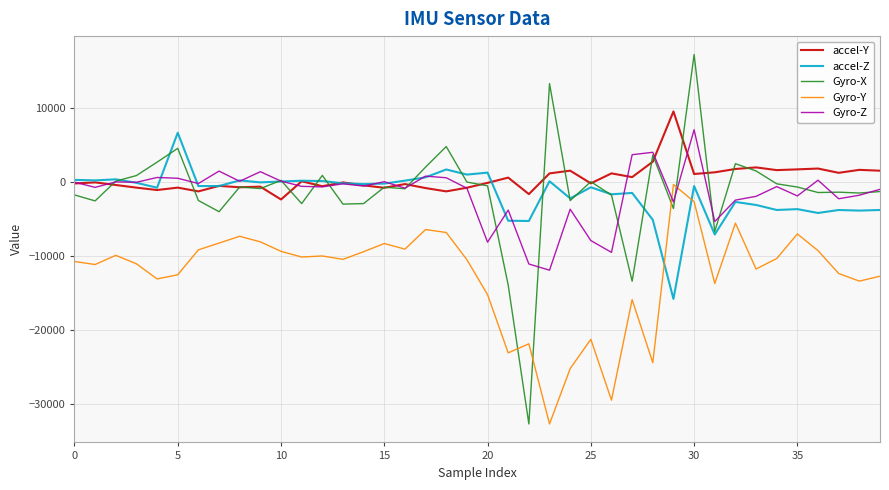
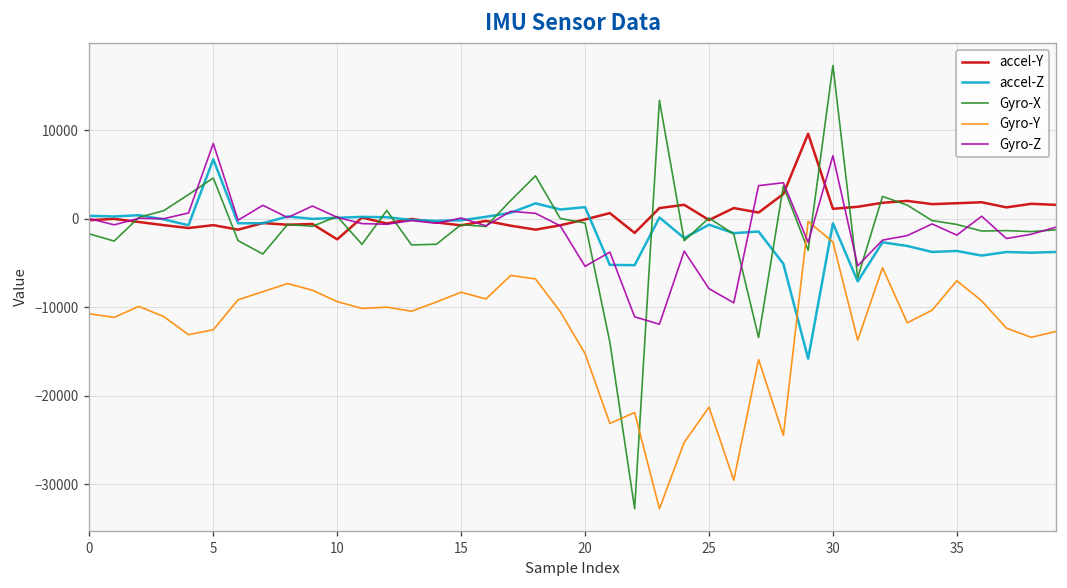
  {
    "accel-Y": {
      "5": -1000,
      "10": -2000,
      "20": 0,
      "30": 1000,
      "35": 2000
    },
    "accel-Z": {
      "5": 7000,
      "20": 1000,
      "25": -1000,
      "30": -1000,
      "35": -4000
    },
    "Gyro-X": {
      "0": -2000,
      "5": 5000,
      "20": -1000,
      "30": 17000,
      "35": -1000
    },
    "Gyro-Y": {
      "0": -11000,
      "5": -13000,
      "10": -9000,
      "15": -8000,
      "20": -15000,
      "25": -21000,
      "30": -3000,
      "35": -7000
    },
    "Gyro-Z": {
-     "5": 1000,
-     "20": -8000,
+     "5": 8000,
+     "20": -5000,
      "25": -8000,
      "30": 7000,
      "35": -2000
    }
  }
